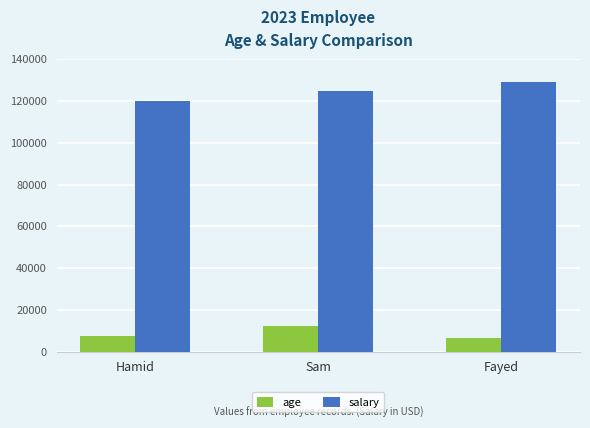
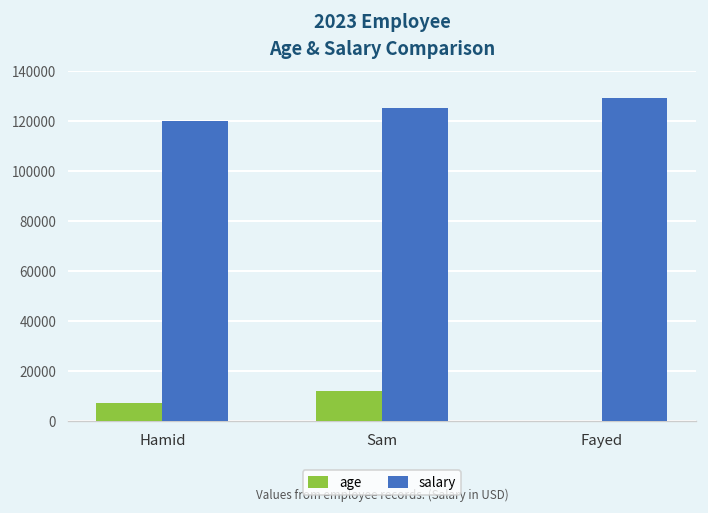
  {
    "age": {
      "Hamid": 7000,
      "Sam": 12000,
-     "Fayed": 7000
+     "Fayed": 0
    },
    "salary": {
      "Hamid": 120000,
      "Sam": 125000,
      "Fayed": 129000
    }
  }
